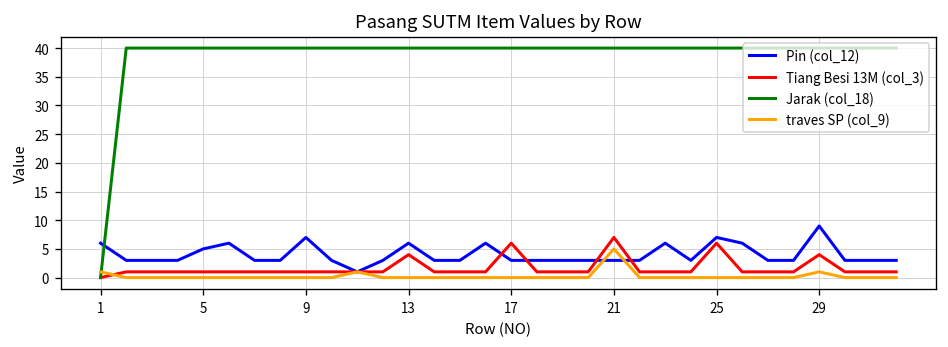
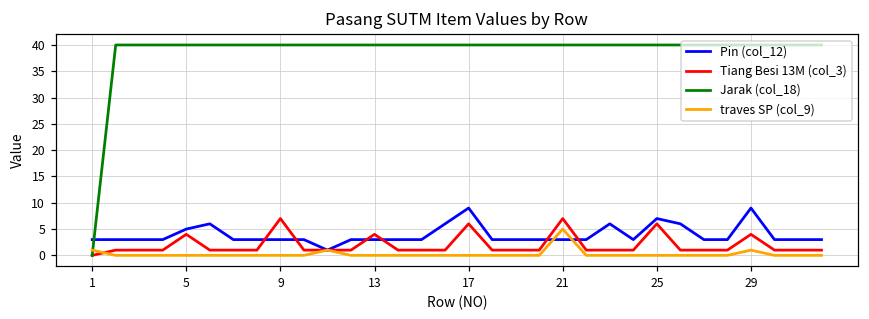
  {
    "Pin (col_12)": {
-     "1": 6,
+     "1": 3,
      "5": 5,
-     "9": 7,
-     "13": 6,
-     "17": 3,
+     "9": 3,
+     "13": 3,
+     "17": 9,
      "21": 3,
      "25": 7,
      "29": 9
    },
    "Tiang Besi 13M (col_3)": {
-     "5": 1,
-     "9": 1,
+     "5": 4,
+     "9": 7,
      "13": 4,
      "17": 6,
      "21": 7,
      "25": 6,
      "29": 4
    },
    "Jarak (col_18)": {
      "5": 40,
      "9": 40,
      "13": 40,
      "17": 40,
      "21": 40,
      "25": 40
    },
    "traves SP (col_9)": {
      "1": 1,
      "5": 0,
      "9": 0,
      "13": 0,
      "17": 0,
      "21": 5,
      "25": 0,
      "29": 1
    }
  }
